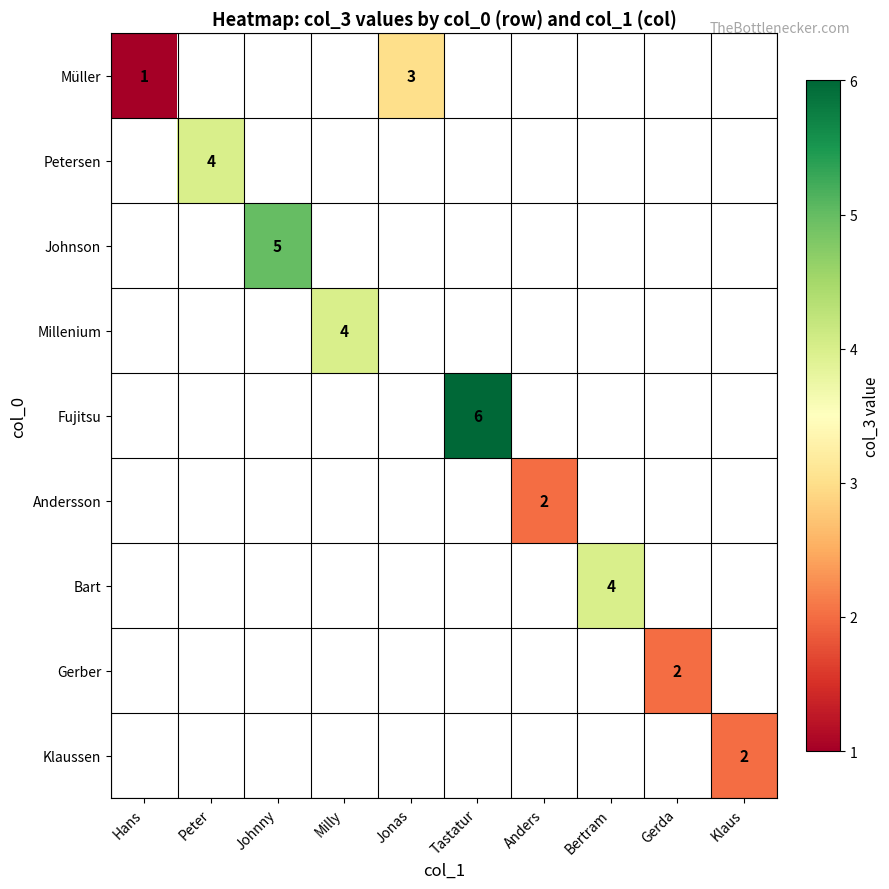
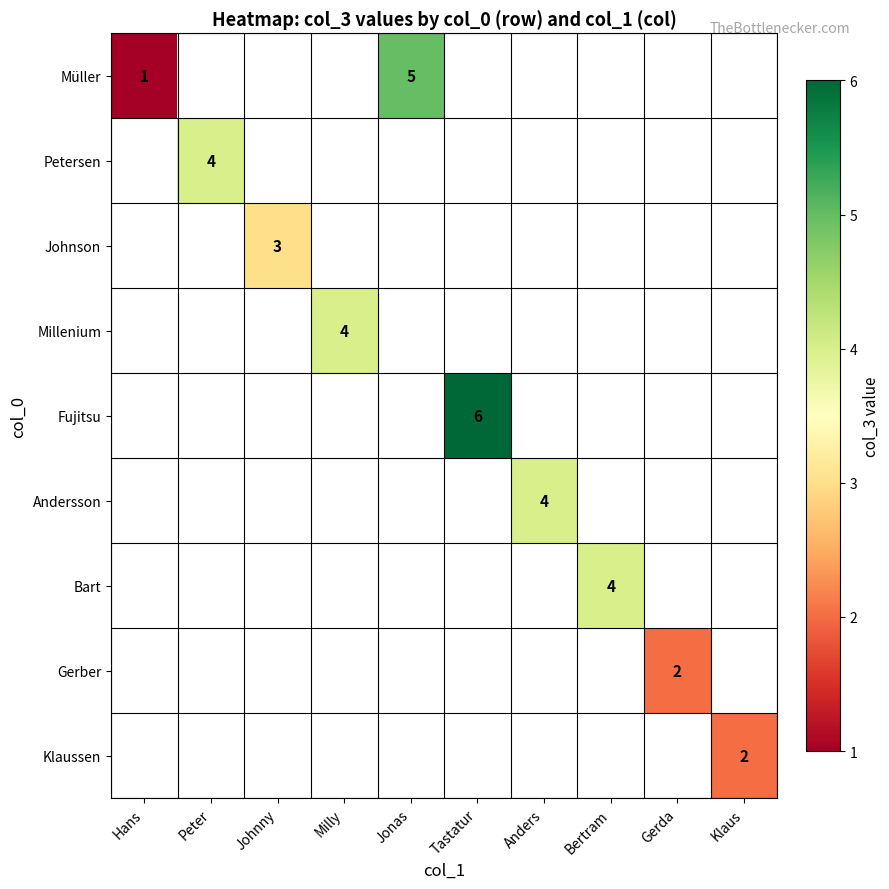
  {
    "Müller": {
      "Hans": 1,
-     "Jonas": 3
+     "Jonas": 5
    },
    "Petersen": {
      "Peter": 4
    },
    "Johnson": {
-     "Johnny": 5
+     "Johnny": 3
    },
    "Millenium": {
      "Milly": 4
    },
    "Fujitsu": {
      "Tastatur": 6
    },
    "Andersson": {
-     "Anders": 2
+     "Anders": 4
    },
    "Bart": {
      "Bertram": 4
    },
    "Gerber": {
      "Gerda": 2
    },
    "Klaussen": {
      "Klaus": 2
    }
  }
